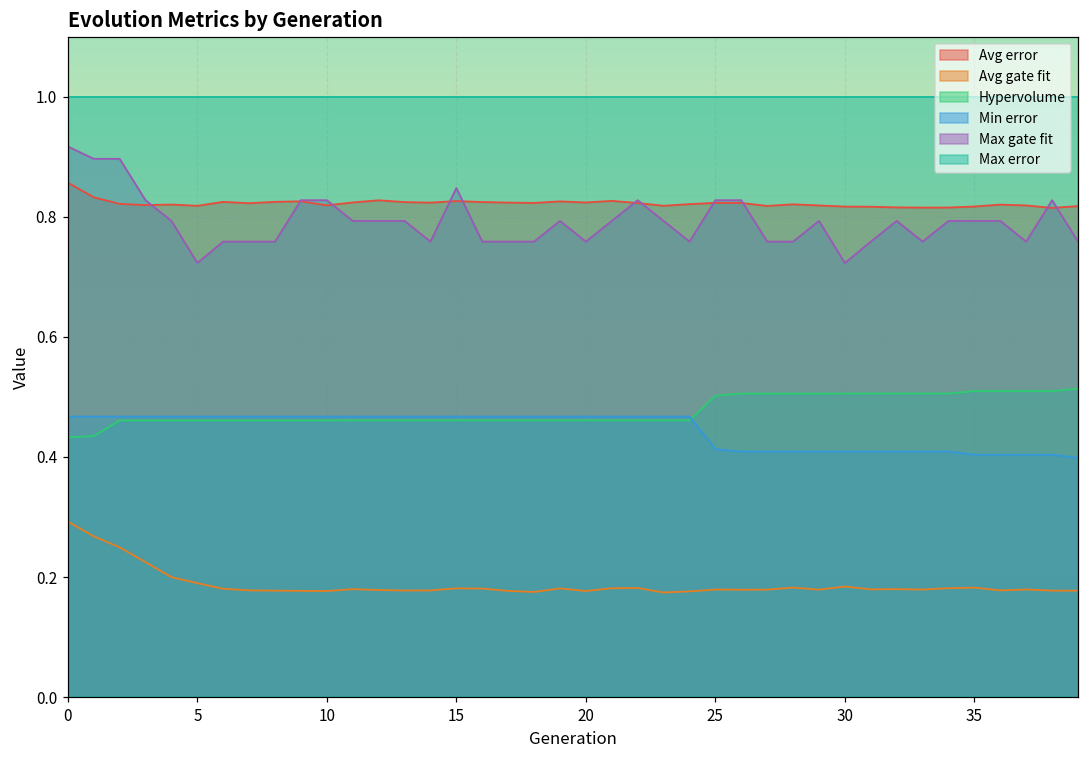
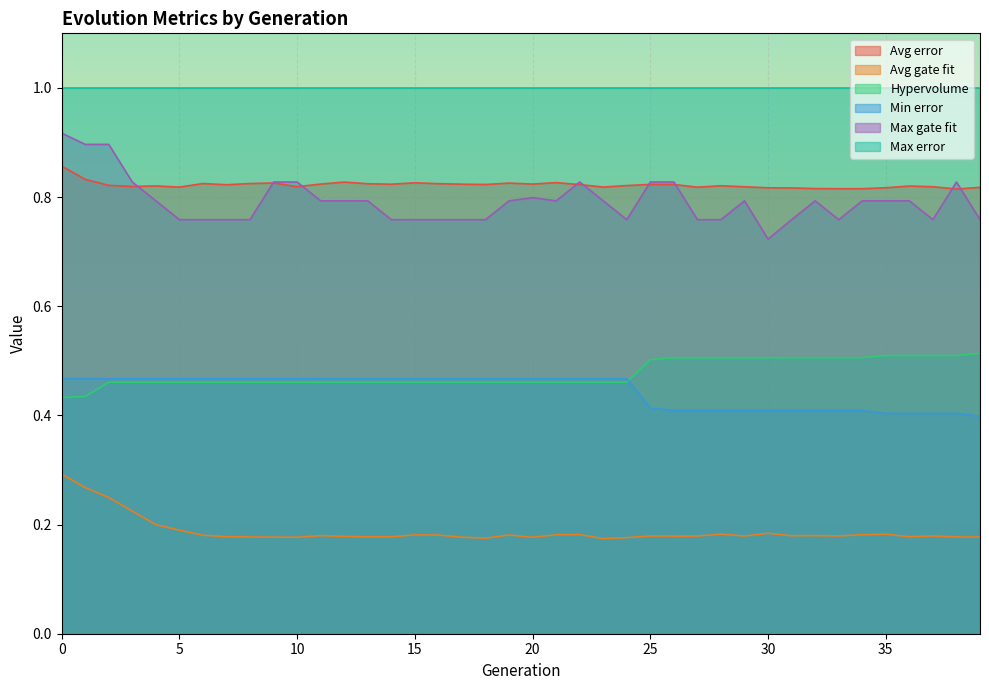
  {
    "Max gate fit": {
      "0": 0.92,
-     "5": 0.72,
+     "5": 0.76,
      "10": 0.83,
-     "15": 0.85,
-     "20": 0.76,
+     "15": 0.76,
+     "20": 0.80,
      "30": 0.72,
      "35": 0.79
    }
  }
